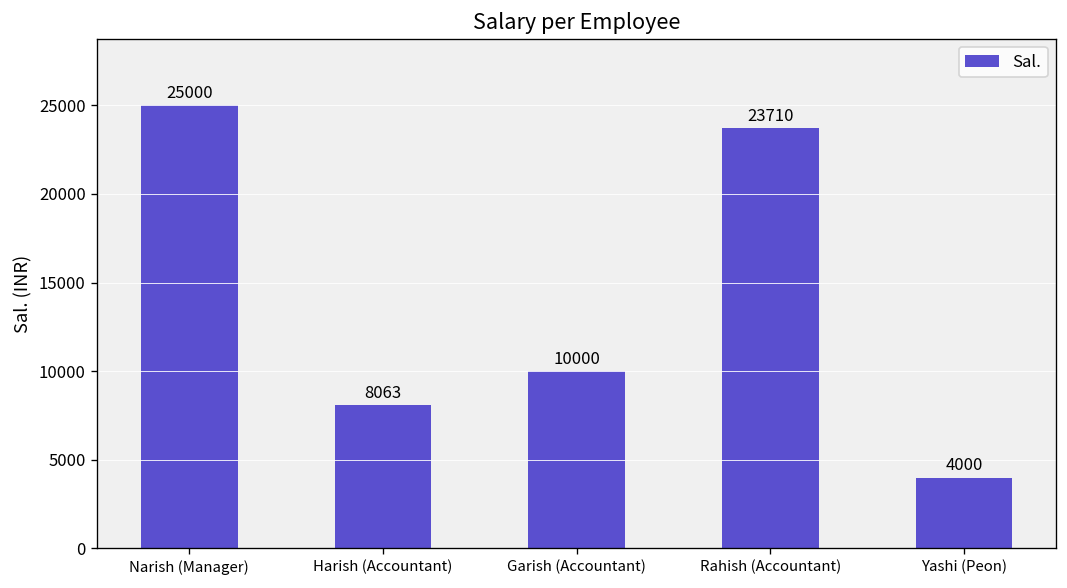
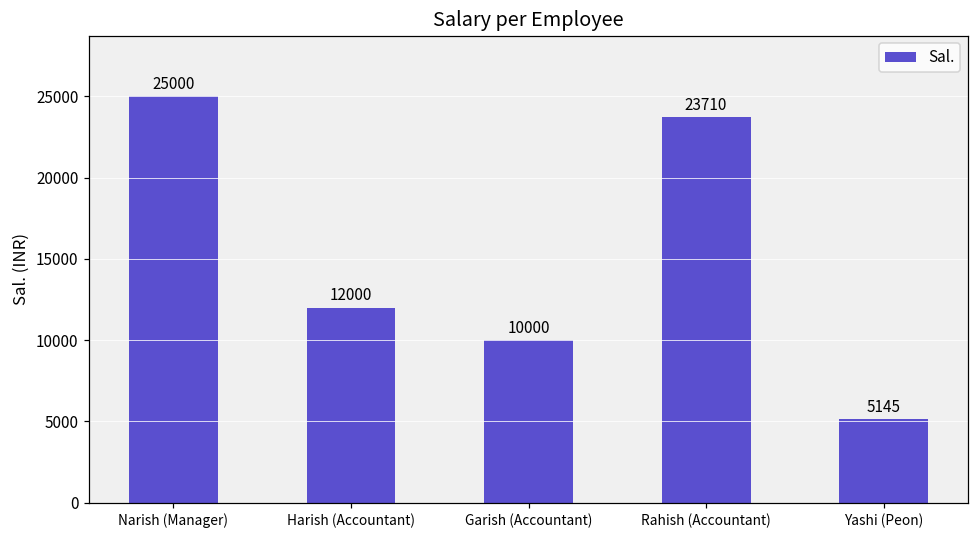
  {
    "Narish (Manager)": 25000,
-   "Harish (Accountant)": 8063,
+   "Harish (Accountant)": 12000,
    "Garish (Accountant)": 10000,
    "Rahish (Accountant)": 23710,
-   "Yashi (Peon)": 4000
+   "Yashi (Peon)": 5145
  }
